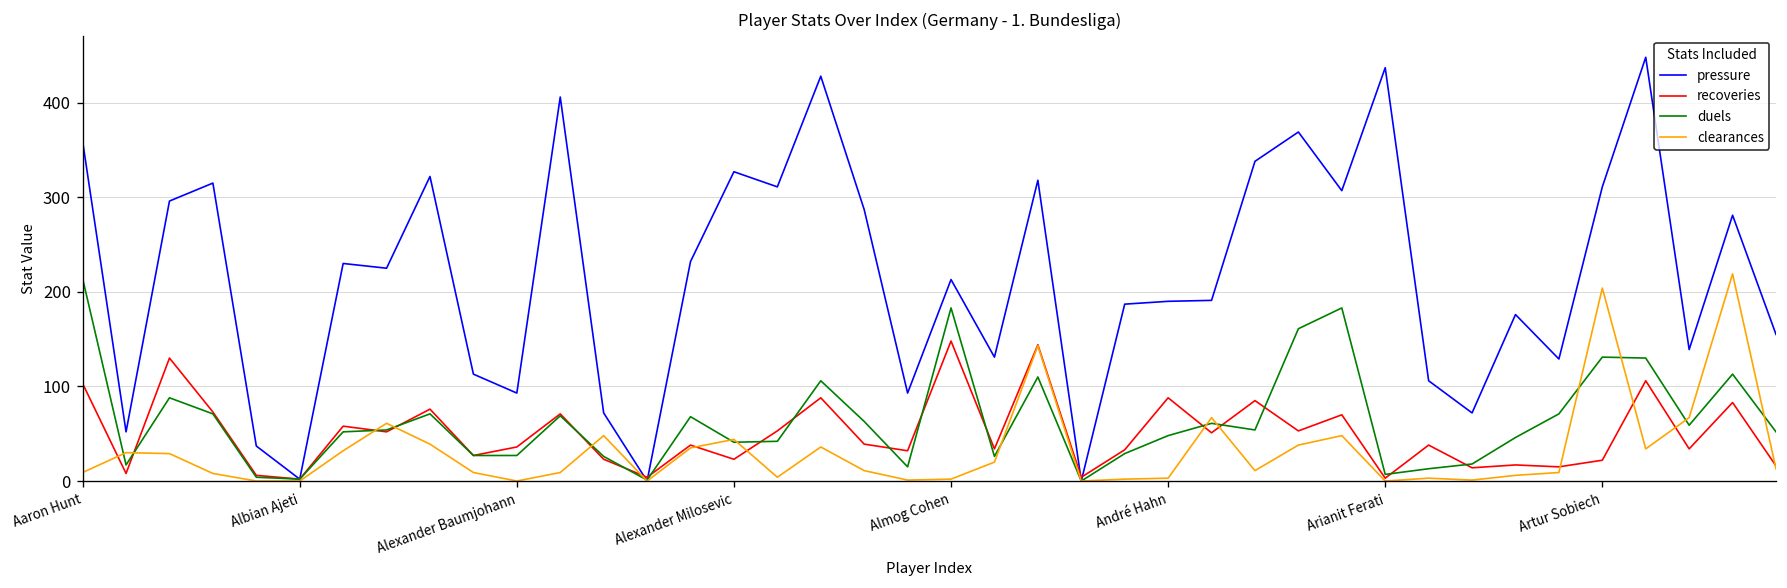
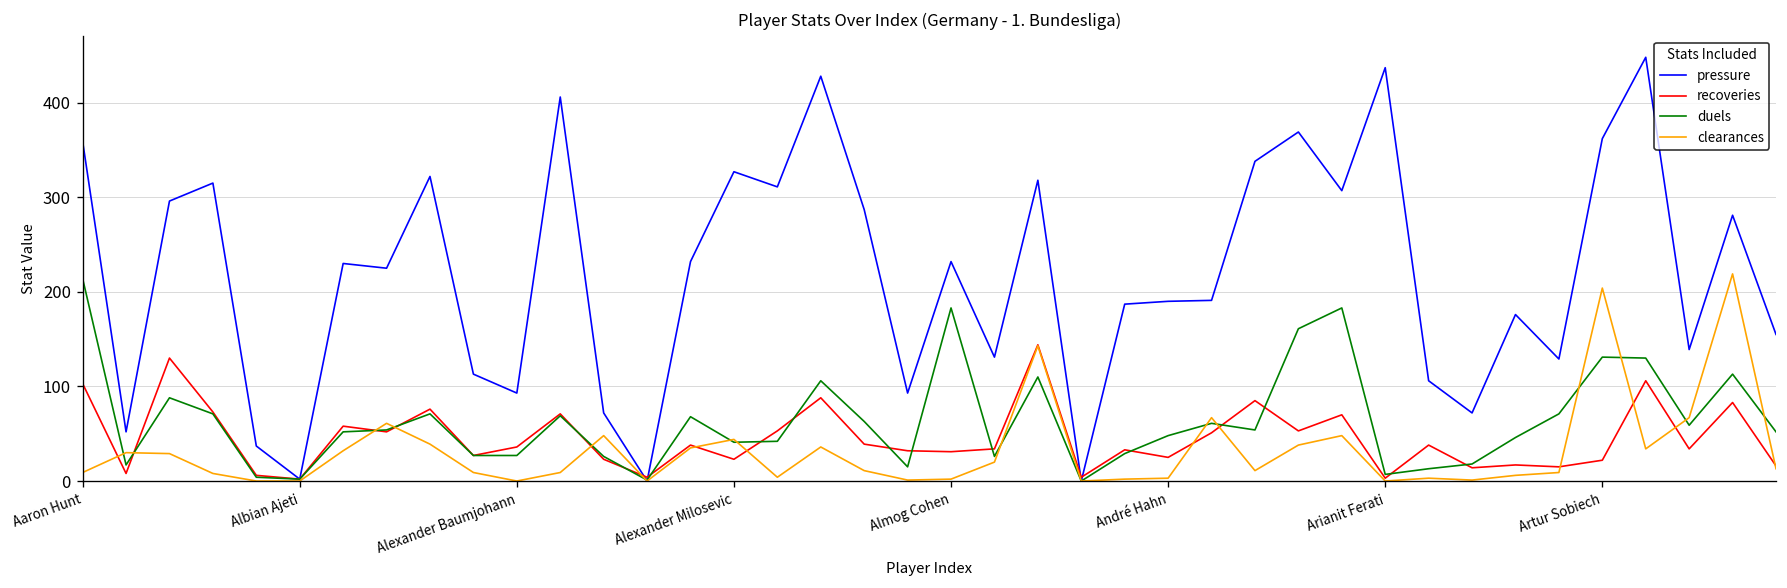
  {
    "pressure": {
      "Aaron Hunt": 360,
      "Alexander Baumjohann": 90,
      "Alexander Milosevic": 330,
-     "Almog Cohen": 210,
+     "Almog Cohen": 230,
      "André Hahn": 190,
      "Arianit Ferati": 440,
-     "Artur Sobiech": 310
+     "Artur Sobiech": 360
    },
    "recoveries": {
      "Aaron Hunt": 100,
      "Alexander Baumjohann": 40,
      "Alexander Milosevic": 20,
-     "Almog Cohen": 150,
-     "André Hahn": 90,
+     "Almog Cohen": 30,
+     "André Hahn": 30,
      "Artur Sobiech": 20
    },
    "duels": {
      "Aaron Hunt": 210,
      "Alexander Baumjohann": 30,
      "Almog Cohen": 180,
      "André Hahn": 50,
      "Arianit Ferati": 10,
      "Artur Sobiech": 130
    },
    "clearances": {
      "Aaron Hunt": 10,
      "Alexander Baumjohann": 0,
      "Almog Cohen": 0,
      "André Hahn": 0,
      "Artur Sobiech": 200
    }
  }
